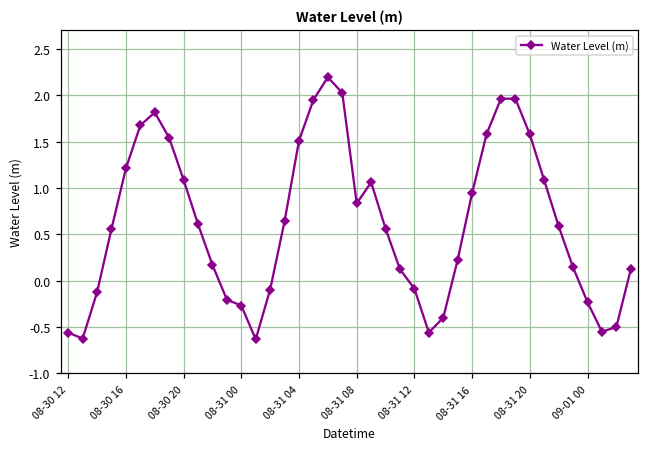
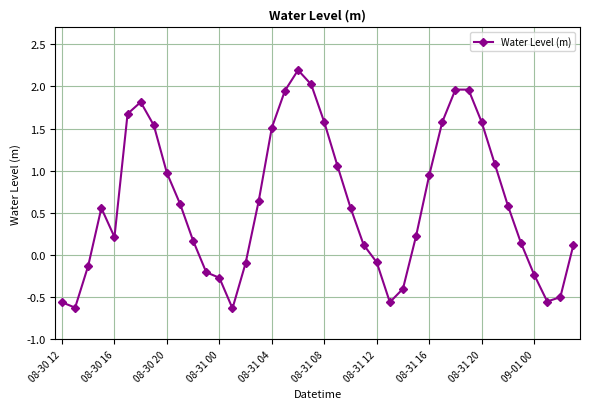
  {
    "08-30 12": -0.6,
-   "08-30 16": 1.2,
-   "08-30 20": 1.1,
+   "08-30 16": 0.2,
+   "08-30 20": 1.0,
    "08-31 00": -0.3,
    "08-31 04": 1.5,
-   "08-31 08": 0.8,
+   "08-31 08": 1.6,
    "08-31 12": -0.1,
    "08-31 16": 0.9,
    "08-31 20": 1.6,
    "09-01 00": -0.2
  }
